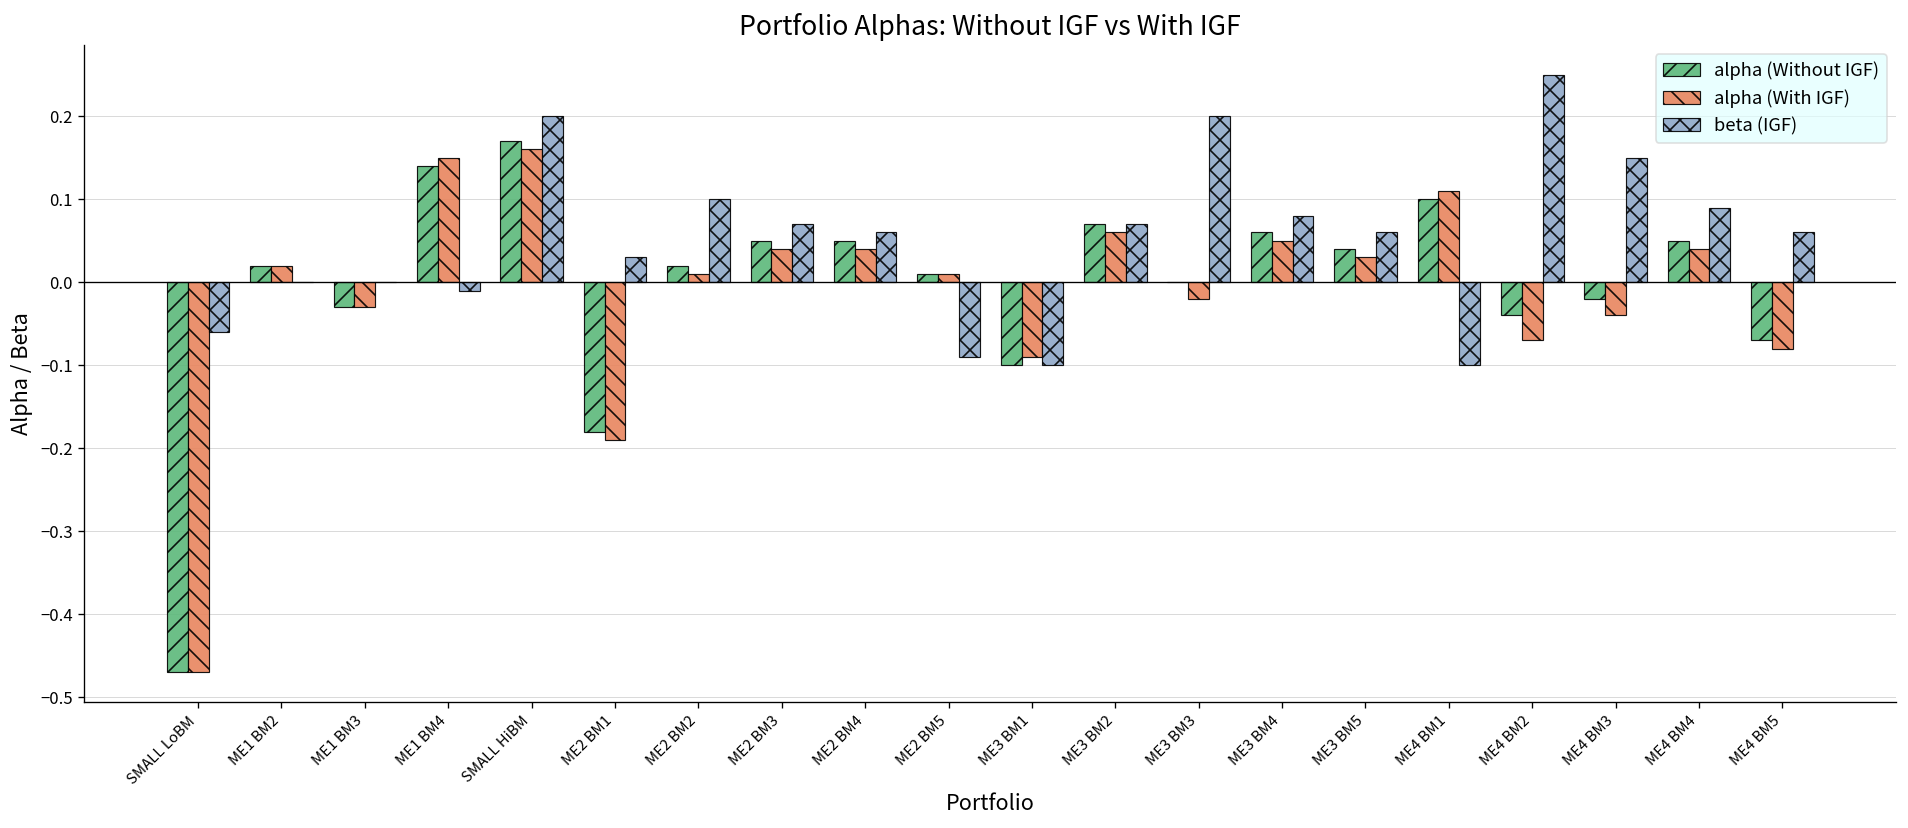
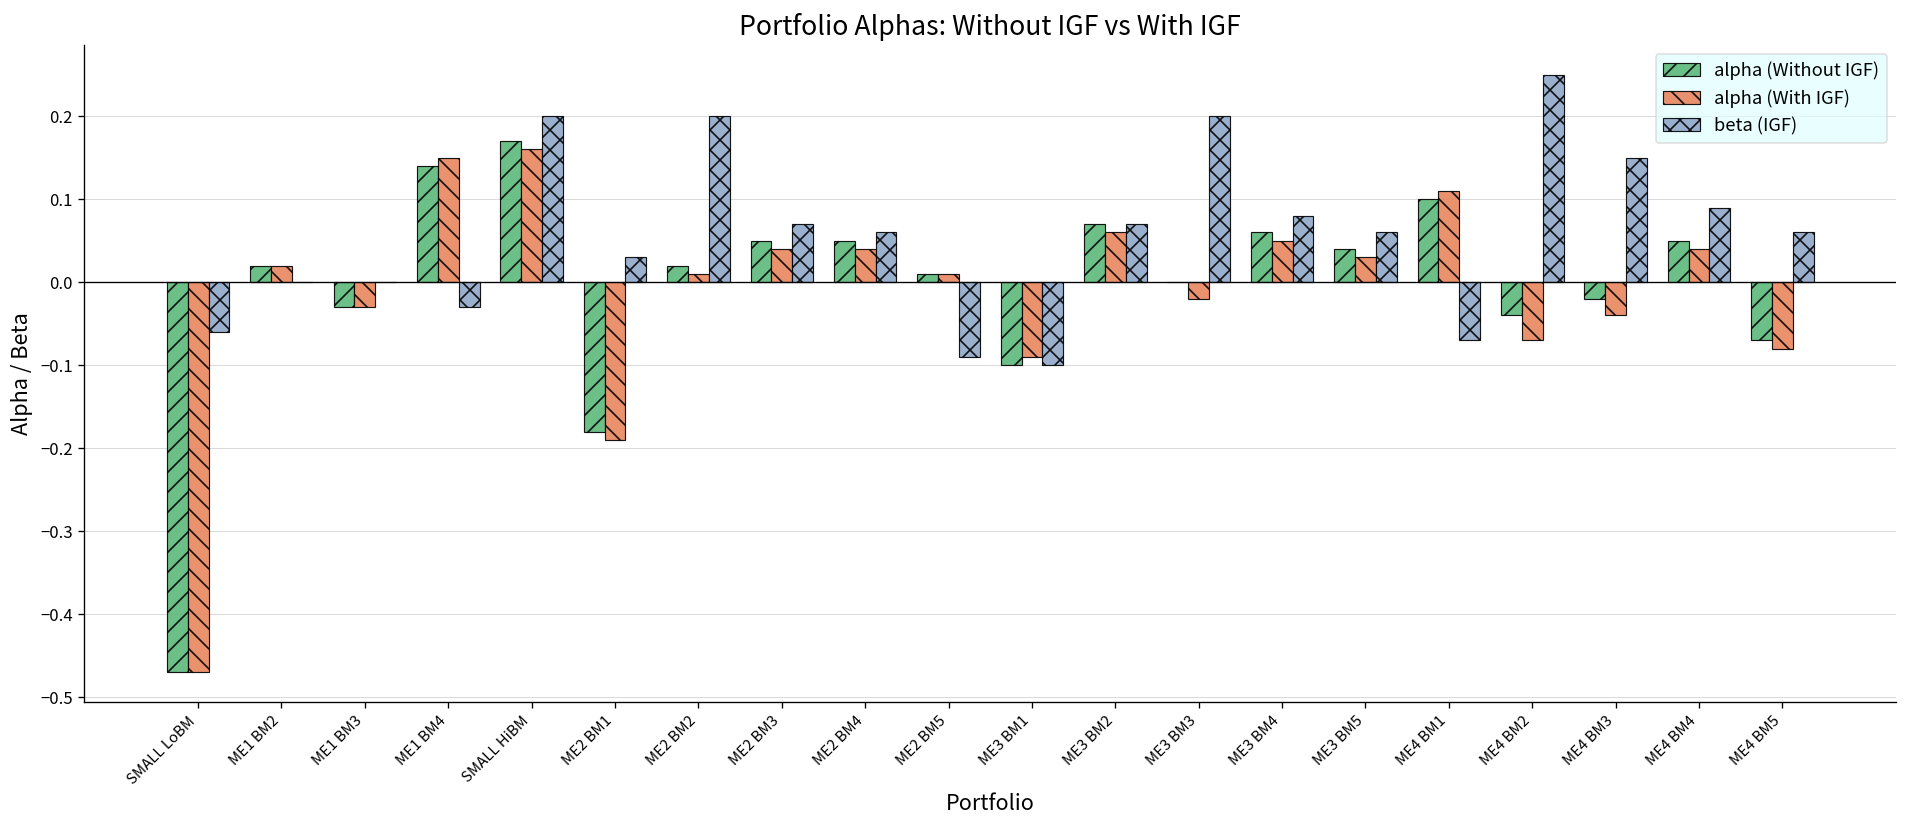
  {
    "alpha (Without IGF)": {
      "SMALL LoBM": -0.47,
      "ME1 BM2": 0.02,
      "ME1 BM3": -0.03,
      "ME1 BM4": 0.14,
      "SMALL HiBM": 0.17,
      "ME2 BM1": -0.18,
      "ME2 BM2": 0.02,
      "ME2 BM3": 0.05,
      "ME2 BM4": 0.05,
      "ME2 BM5": 0.01,
      "ME3 BM1": -0.10,
      "ME3 BM2": 0.07,
      "ME3 BM3": 0.00,
      "ME3 BM4": 0.06,
      "ME3 BM5": 0.04,
      "ME4 BM1": 0.10,
      "ME4 BM2": -0.04,
      "ME4 BM3": -0.02,
      "ME4 BM4": 0.05,
      "ME4 BM5": -0.07
    },
    "alpha (With IGF)": {
      "SMALL LoBM": -0.47,
      "ME1 BM2": 0.02,
      "ME1 BM3": -0.03,
      "ME1 BM4": 0.15,
      "SMALL HiBM": 0.16,
      "ME2 BM1": -0.19,
      "ME2 BM2": 0.01,
      "ME2 BM3": 0.04,
      "ME2 BM4": 0.04,
      "ME2 BM5": 0.01,
      "ME3 BM1": -0.09,
      "ME3 BM2": 0.06,
      "ME3 BM3": -0.02,
      "ME3 BM4": 0.05,
      "ME3 BM5": 0.03,
      "ME4 BM1": 0.11,
      "ME4 BM2": -0.07,
      "ME4 BM3": -0.04,
      "ME4 BM4": 0.04,
      "ME4 BM5": -0.08
    },
    "beta (IGF)": {
      "SMALL LoBM": -0.06,
      "ME1 BM2": 0.00,
      "ME1 BM3": 0.00,
-     "ME1 BM4": -0.01,
+     "ME1 BM4": -0.03,
      "SMALL HiBM": 0.20,
      "ME2 BM1": 0.03,
-     "ME2 BM2": 0.1,
+     "ME2 BM2": 0.2,
      "ME2 BM3": 0.07,
      "ME2 BM4": 0.06,
      "ME2 BM5": -0.09,
      "ME3 BM1": -0.10,
      "ME3 BM2": 0.07,
      "ME3 BM3": 0.20,
      "ME3 BM4": 0.08,
      "ME3 BM5": 0.06,
-     "ME4 BM1": -0.10,
+     "ME4 BM1": -0.07,
      "ME4 BM2": 0.25,
      "ME4 BM3": 0.15,
      "ME4 BM4": 0.09,
      "ME4 BM5": 0.06
    }
  }
